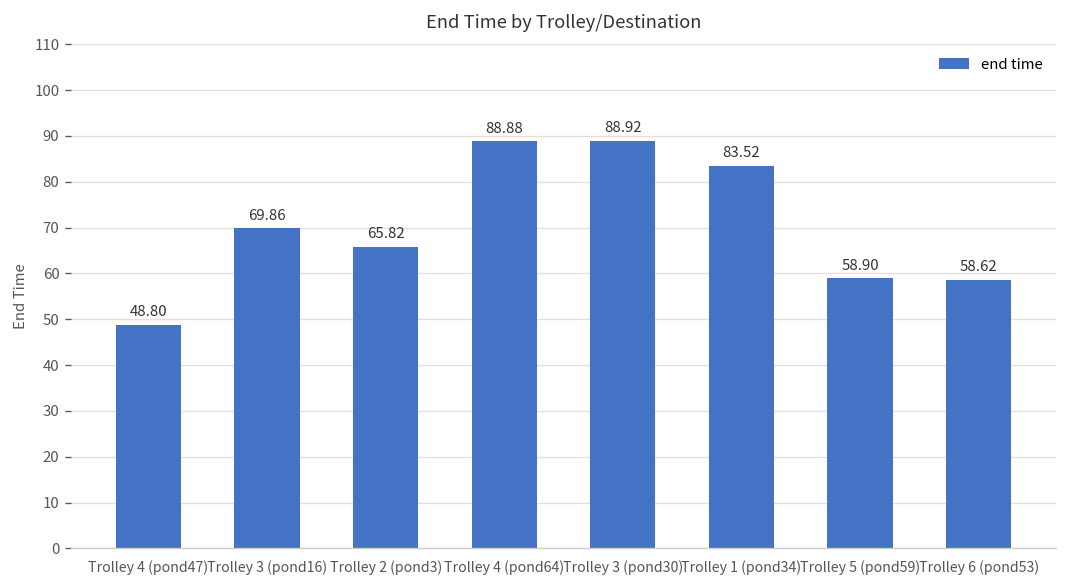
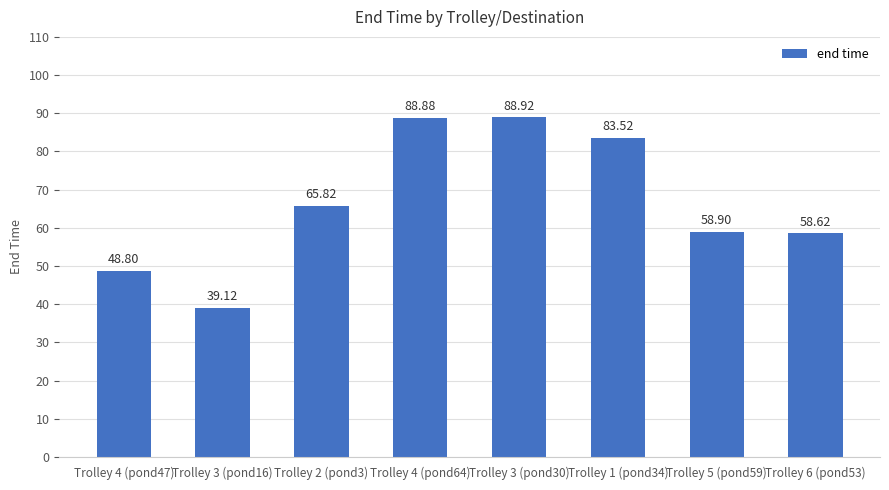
  {
    "Trolley 4 (pond47)": 48.80,
-   "Trolley 3 (pond16)": 69.86,
+   "Trolley 3 (pond16)": 39.12,
    "Trolley 2 (pond3)": 65.82,
    "Trolley 4 (pond64)": 88.88,
    "Trolley 3 (pond30)": 88.92,
    "Trolley 1 (pond34)": 83.52,
    "Trolley 5 (pond59)": 58.90,
    "Trolley 6 (pond53)": 58.62
  }
